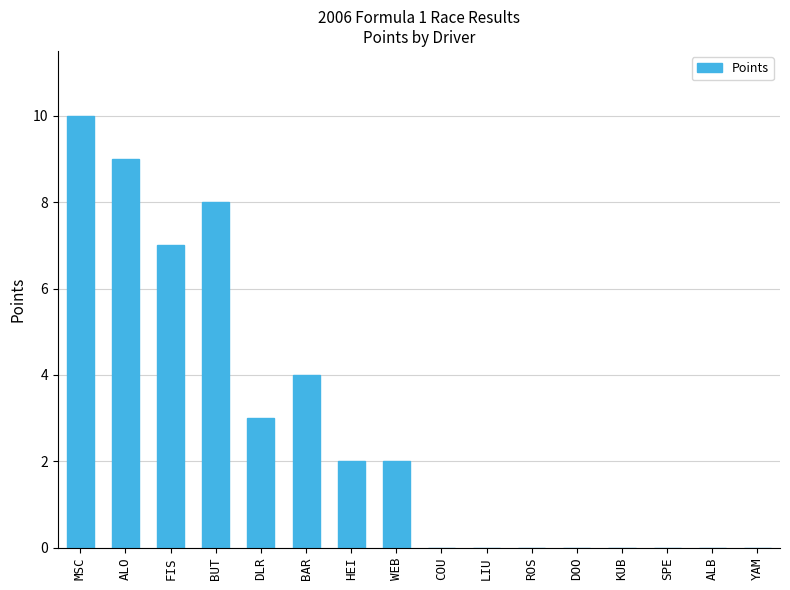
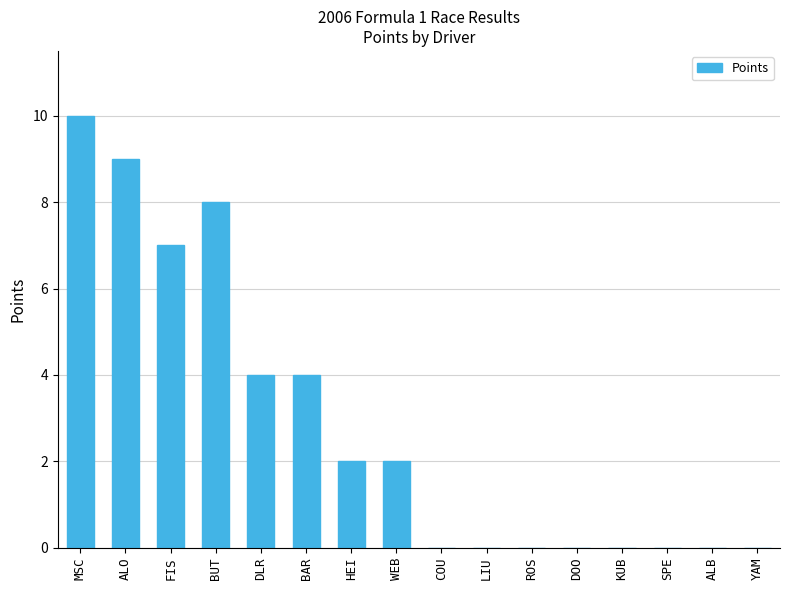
  {
    "MSC": 10,
    "ALO": 9,
    "FIS": 7,
    "BUT": 8,
-   "DLR": 3,
+   "DLR": 4,
    "BAR": 4,
    "HEI": 2,
    "WEB": 2,
    "COU": 0,
    "LIU": 0,
    "ROS": 0,
    "DOO": 0,
    "KUB": 0,
    "SPE": 0,
    "ALB": 0,
    "YAM": 0
  }
